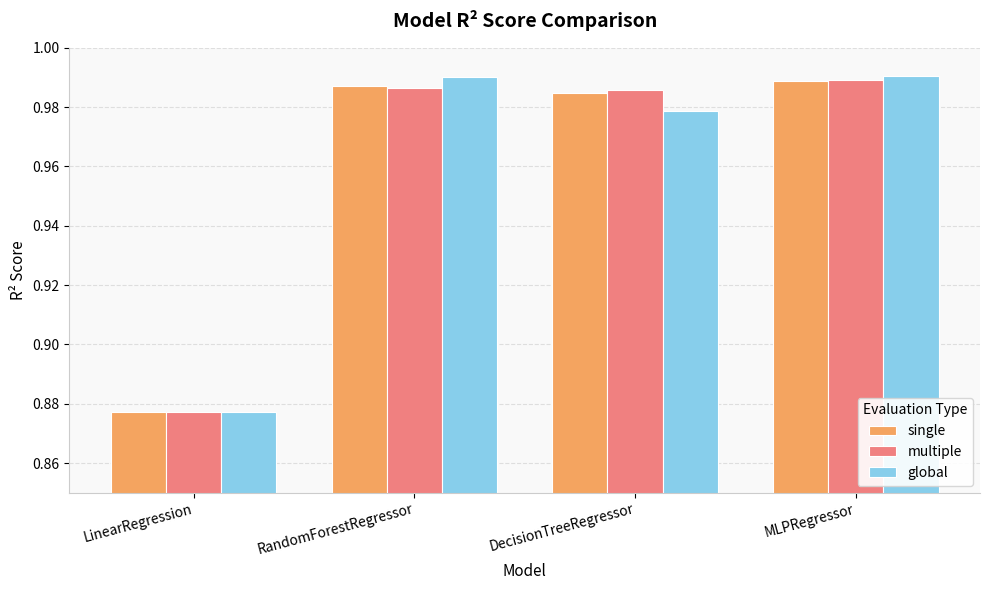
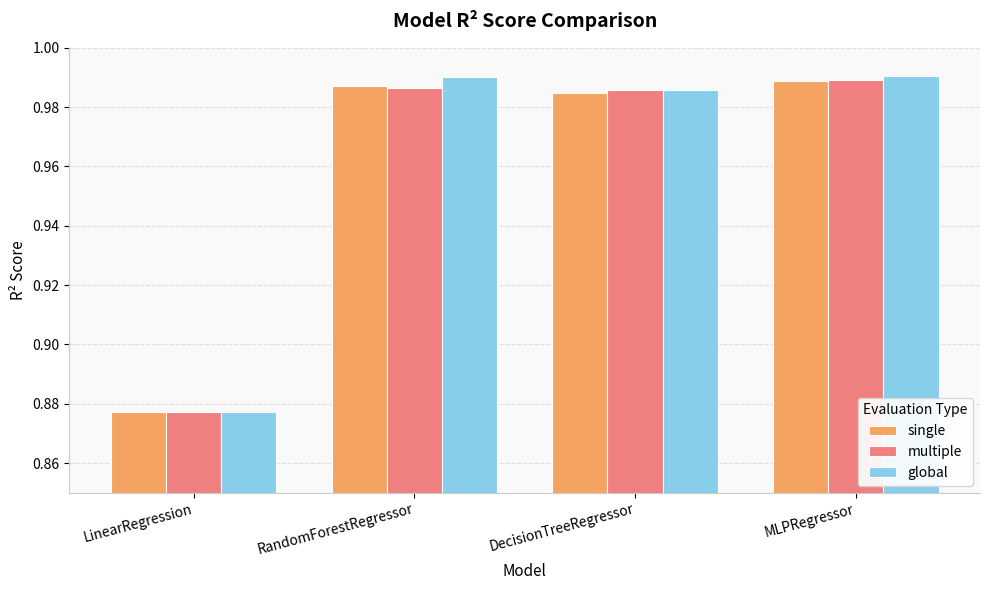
  {
    "global": {
      "LinearRegression": 0.877,
      "RandomForestRegressor": 0.990,
-     "DecisionTreeRegressor": 0.979,
+     "DecisionTreeRegressor": 0.986,
      "MLPRegressor": 0.991
    }
  }
